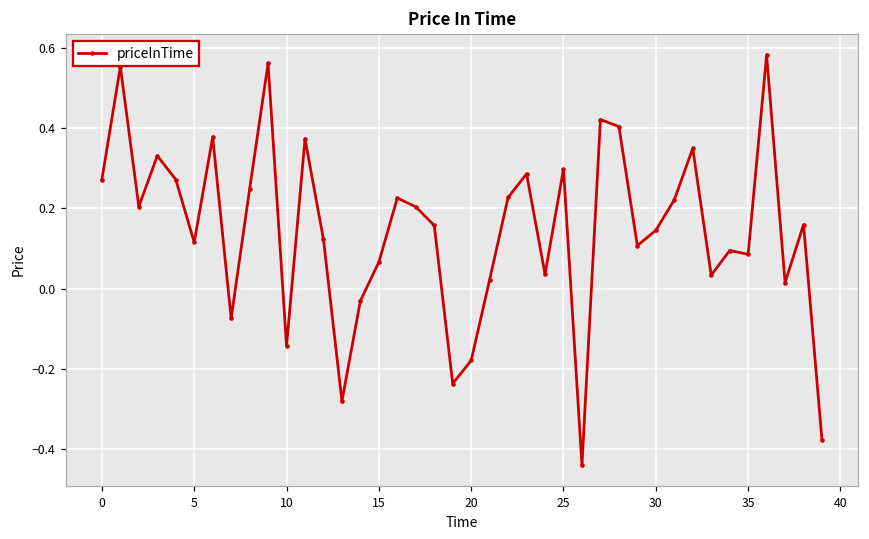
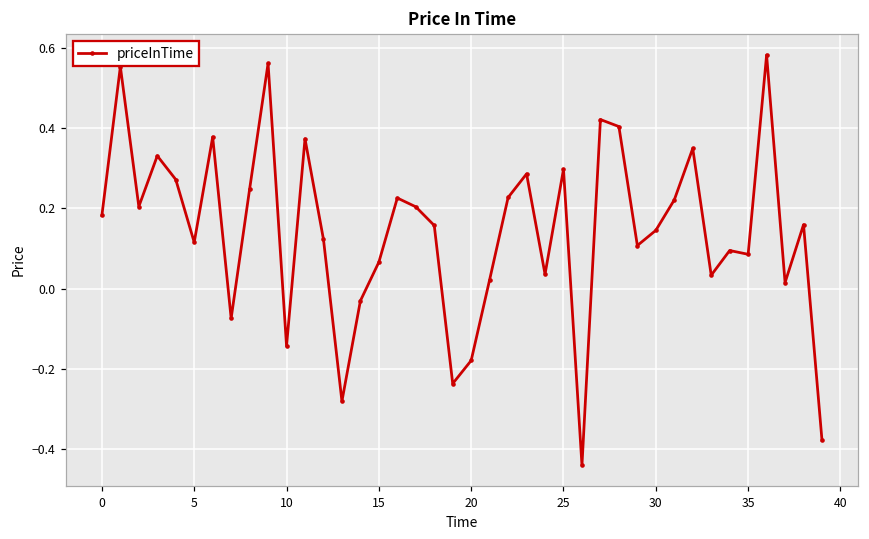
  {
-   "0": 0.27,
+   "0": 0.18,
    "5": 0.12,
    "10": -0.14,
    "15": 0.07,
    "20": -0.18,
    "25": 0.30,
    "30": 0.15,
    "35": 0.09
  }
